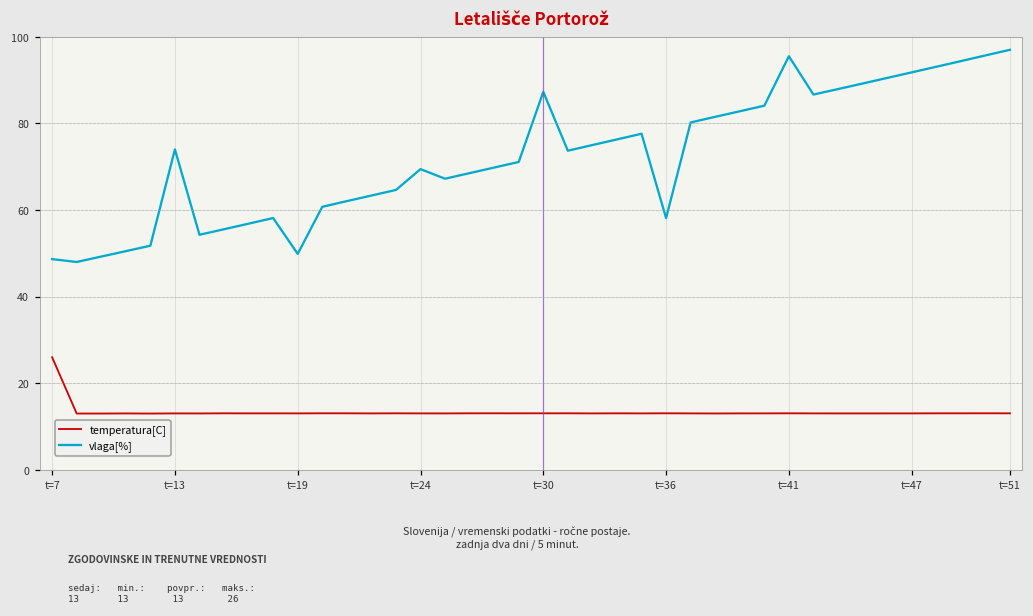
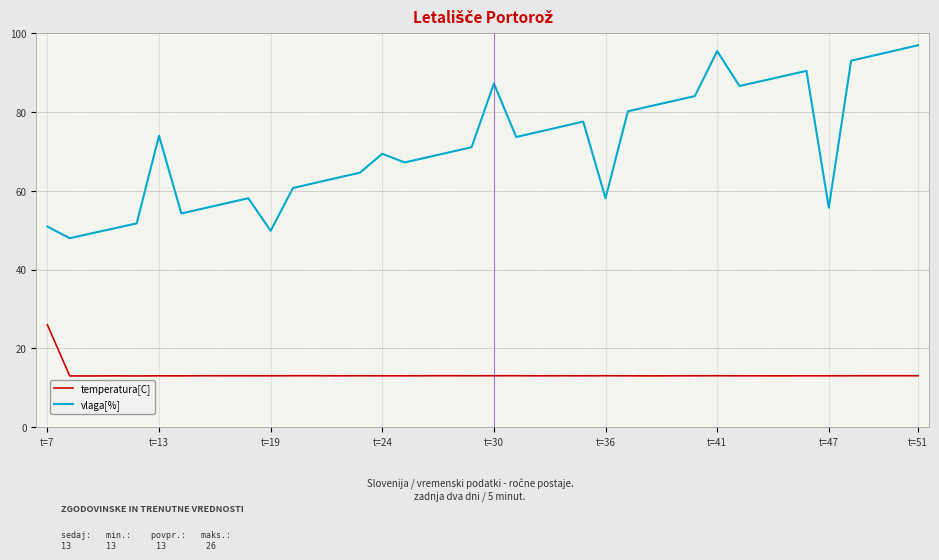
  {
    "temperatura[C]": {
      "t=7": 26,
      "t=13": 13,
      "t=19": 13,
      "t=24": 13,
      "t=30": 13,
      "t=36": 13,
      "t=41": 13,
      "t=47": 13,
      "t=51": 13
    },
    "vlaga[%]": {
-     "t=7": 49,
+     "t=7": 51,
      "t=13": 74,
      "t=19": 50,
      "t=24": 69,
      "t=30": 87,
      "t=36": 58,
      "t=41": 96,
-     "t=47": 92,
+     "t=47": 56,
      "t=51": 97
    }
  }
